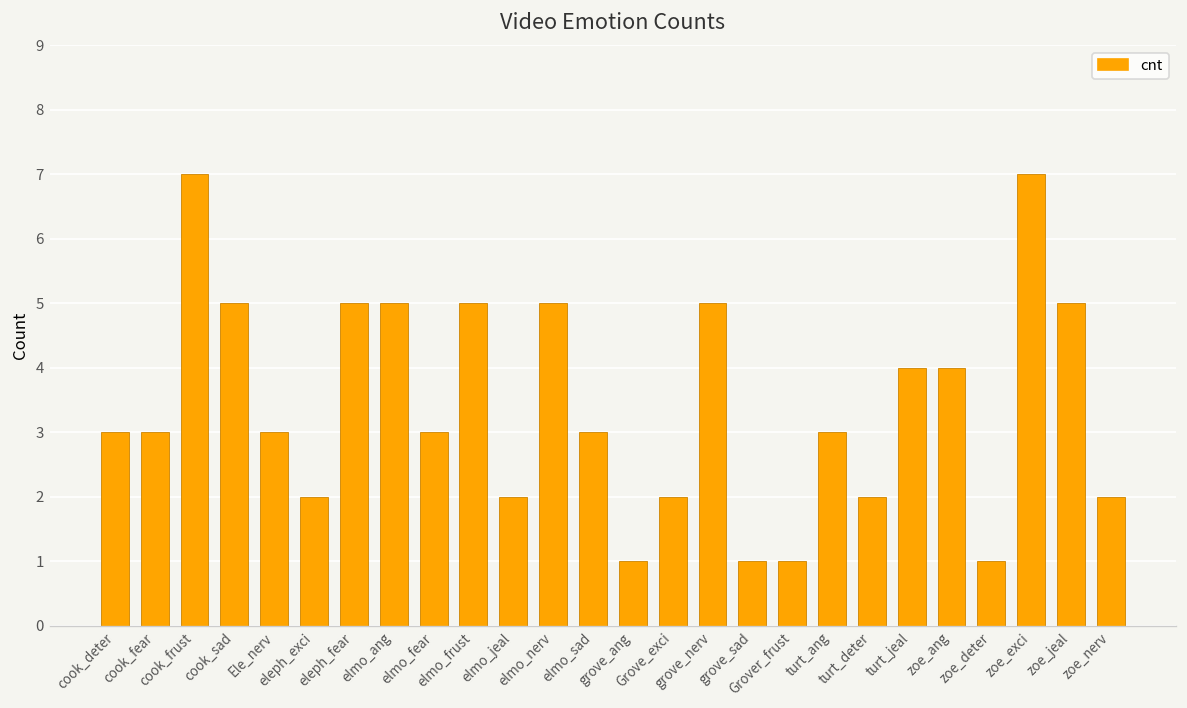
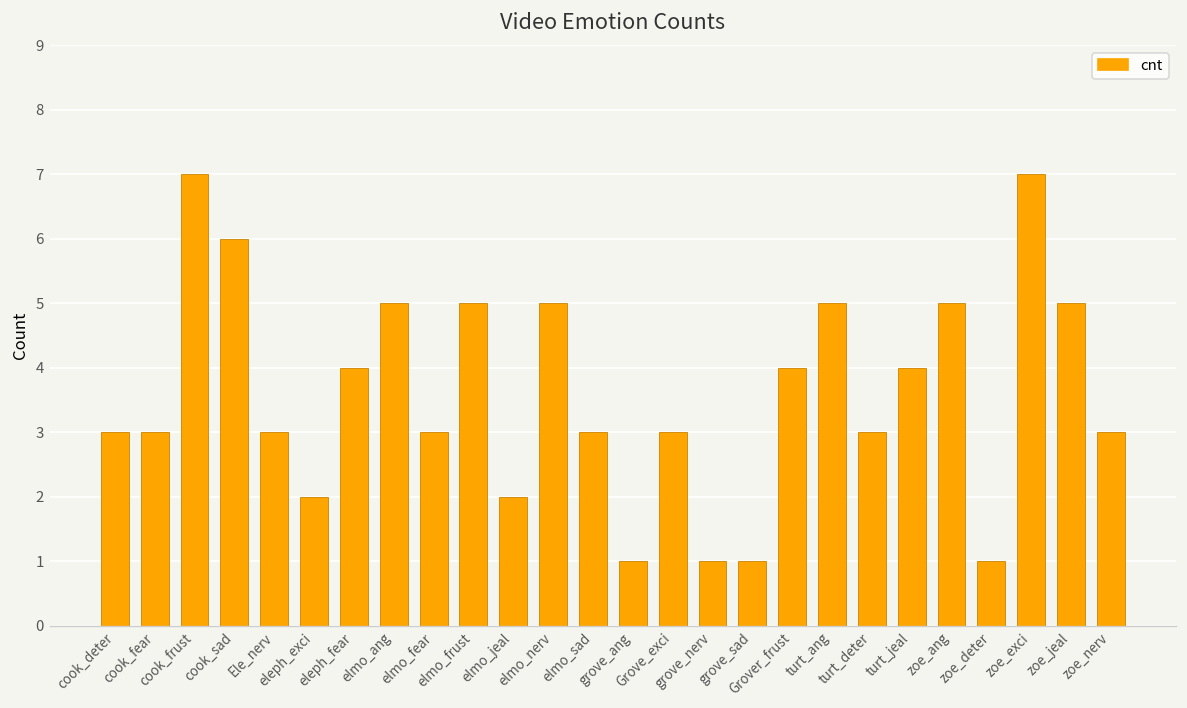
  {
    "cook_deter": 3,
    "cook_fear": 3,
    "cook_frust": 7,
-   "cook_sad": 5,
+   "cook_sad": 6,
    "Ele_nerv": 3,
    "eleph_exci": 2,
-   "eleph_fear": 5,
+   "eleph_fear": 4,
    "elmo_ang": 5,
    "elmo_fear": 3,
    "elmo_frust": 5,
    "elmo_jeal": 2,
    "elmo_nerv": 5,
    "elmo_sad": 3,
    "grove_ang": 1,
-   "Grove_exci": 2,
-   "grove_nerv": 5,
+   "Grove_exci": 3,
+   "grove_nerv": 1,
    "grove_sad": 1,
-   "Grover_frust": 1,
-   "turt_ang": 3,
-   "turt_deter": 2,
+   "Grover_frust": 4,
+   "turt_ang": 5,
+   "turt_deter": 3,
    "turt_jeal": 4,
-   "zoe_ang": 4,
+   "zoe_ang": 5,
    "zoe_deter": 1,
    "zoe_exci": 7,
    "zoe_jeal": 5,
-   "zoe_nerv": 2
+   "zoe_nerv": 3
  }
